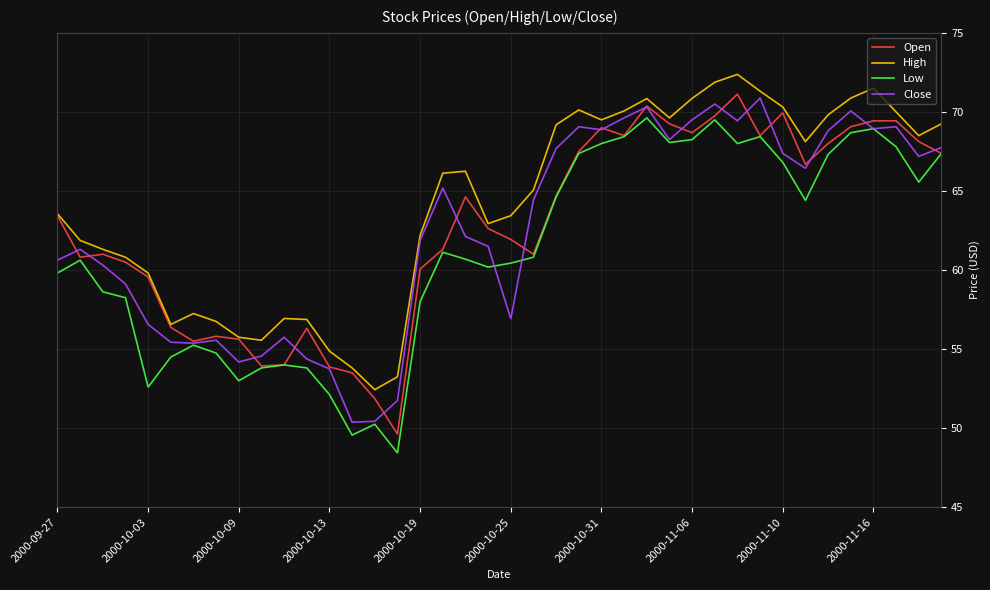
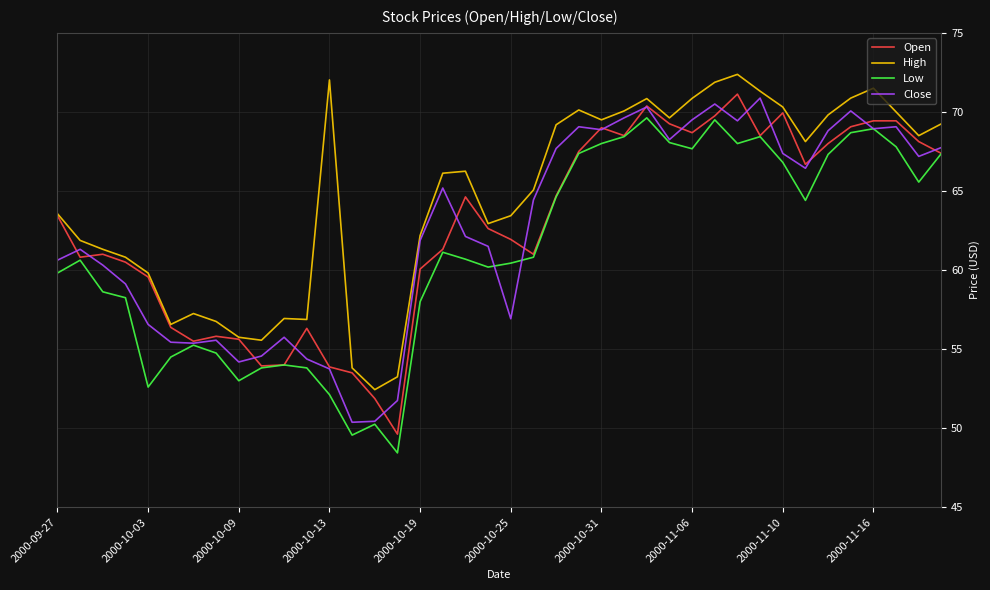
  {
    "Open": {
      "2000-10-03": 59.6,
      "2000-10-19": 60.1,
      "2000-10-25": 61.9,
      "2000-11-06": 68.7,
      "2000-11-10": 69.9,
      "2000-11-16": 69.4
    },
    "High": {
      "2000-10-03": 59.8,
-     "2000-10-13": 54.9,
+     "2000-10-13": 72.0,
      "2000-10-19": 62.2,
      "2000-10-25": 63.4,
      "2000-10-31": 69.5,
      "2000-11-06": 70.9,
      "2000-11-10": 70.3
    },
    "Low": {
      "2000-09-27": 59.8,
      "2000-10-03": 52.6,
      "2000-10-09": 53.0,
      "2000-10-13": 52.1,
      "2000-10-19": 58.0,
      "2000-10-25": 60.4,
      "2000-10-31": 68.0,
-     "2000-11-06": 68.3,
+     "2000-11-06": 67.7,
      "2000-11-10": 66.8
    },
    "Close": {
      "2000-09-27": 60.6,
      "2000-10-03": 56.6,
      "2000-10-09": 54.2,
      "2000-10-19": 61.9,
      "2000-10-25": 56.9,
      "2000-11-06": 69.5,
      "2000-11-10": 67.4
    }
  }
